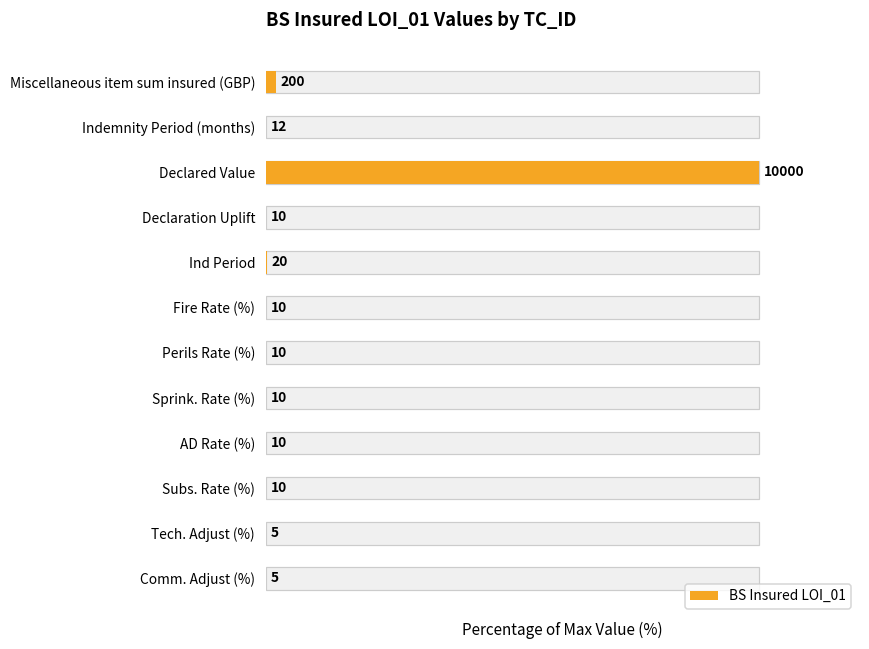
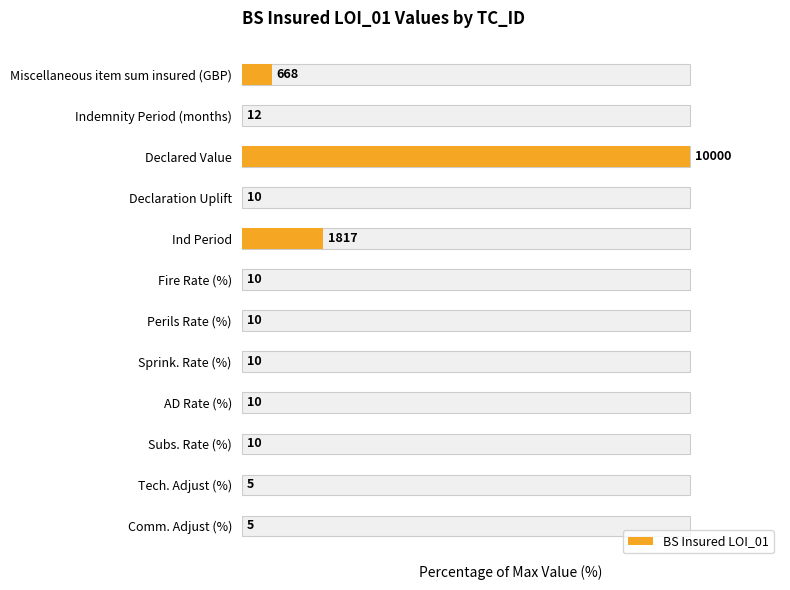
  {
    "BS Insured LOI_01": {
-     "Miscellaneous item sum insured (GBP)": 200,
-     "Ind Period": 20
+     "Miscellaneous item sum insured (GBP)": 668,
+     "Ind Period": 1817
    }
  }
